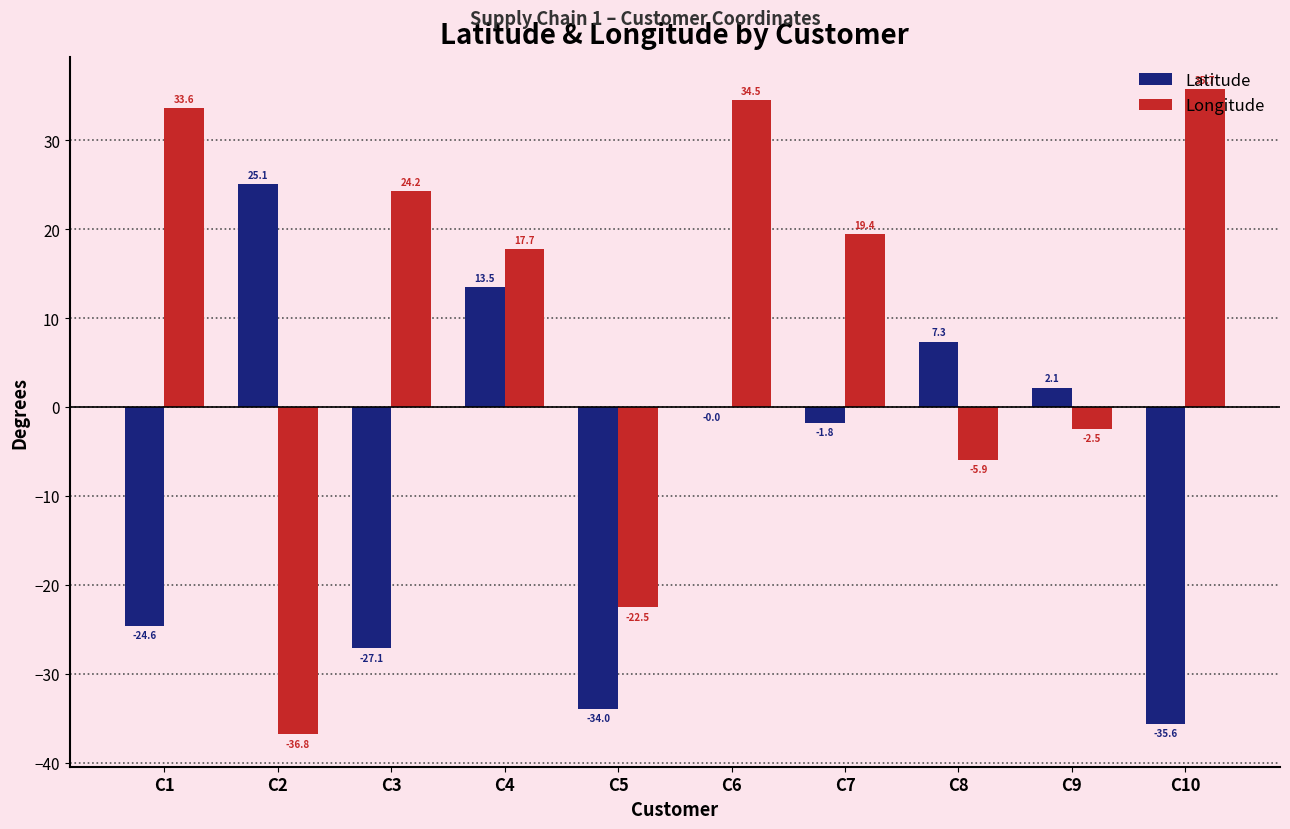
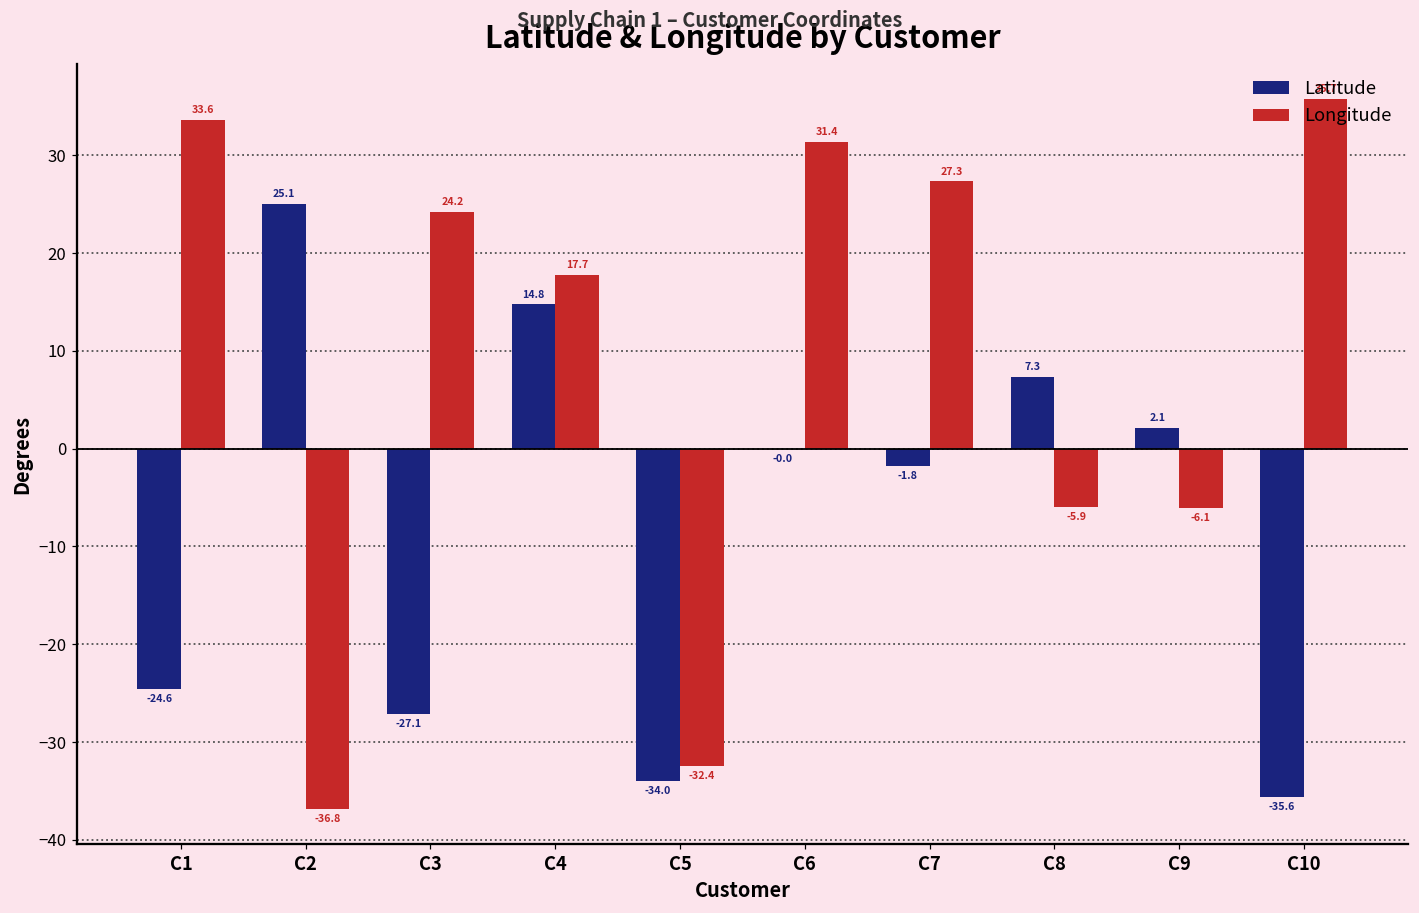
  {
    "Latitude": {
      "C1": -24.6,
      "C2": 25.1,
      "C3": -27.1,
-     "C4": 13.5,
+     "C4": 14.8,
      "C5": -34.0,
      "C6": -0.0,
      "C7": -1.8,
      "C8": 7.3,
      "C9": 2.1,
      "C10": -35.6
    },
    "Longitude": {
      "C1": 33.6,
      "C2": -36.8,
      "C3": 24.2,
      "C4": 17.7,
-     "C5": -22.5,
-     "C6": 34.5,
-     "C7": 19.4,
+     "C5": -32.4,
+     "C6": 31.4,
+     "C7": 27.3,
      "C8": -5.9,
-     "C9": -2.5,
+     "C9": -6.1,
      "C10": 35.7
    }
  }
